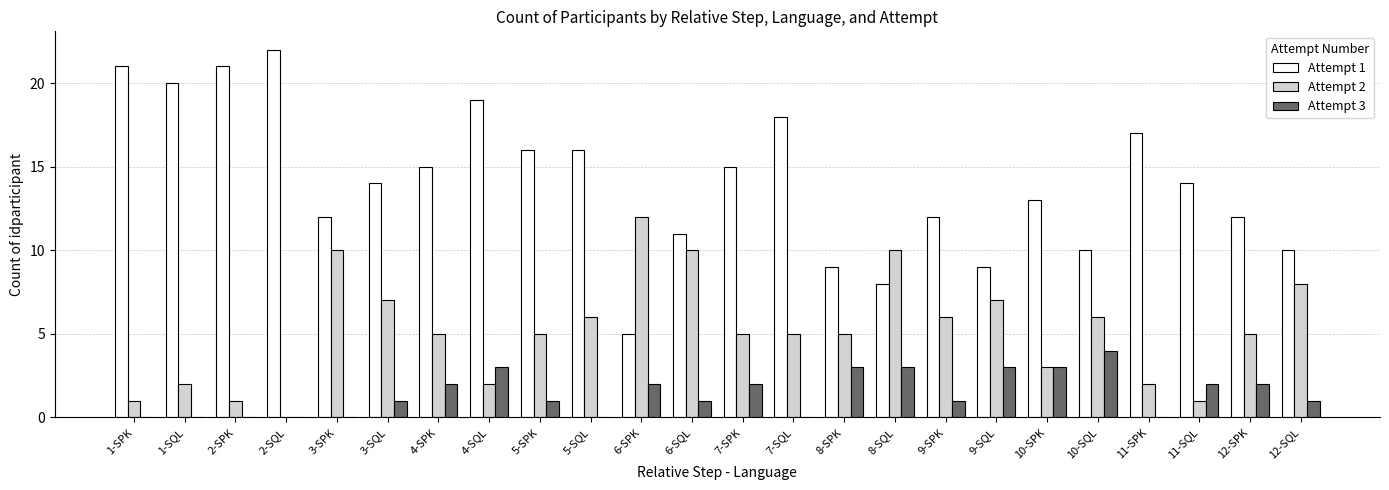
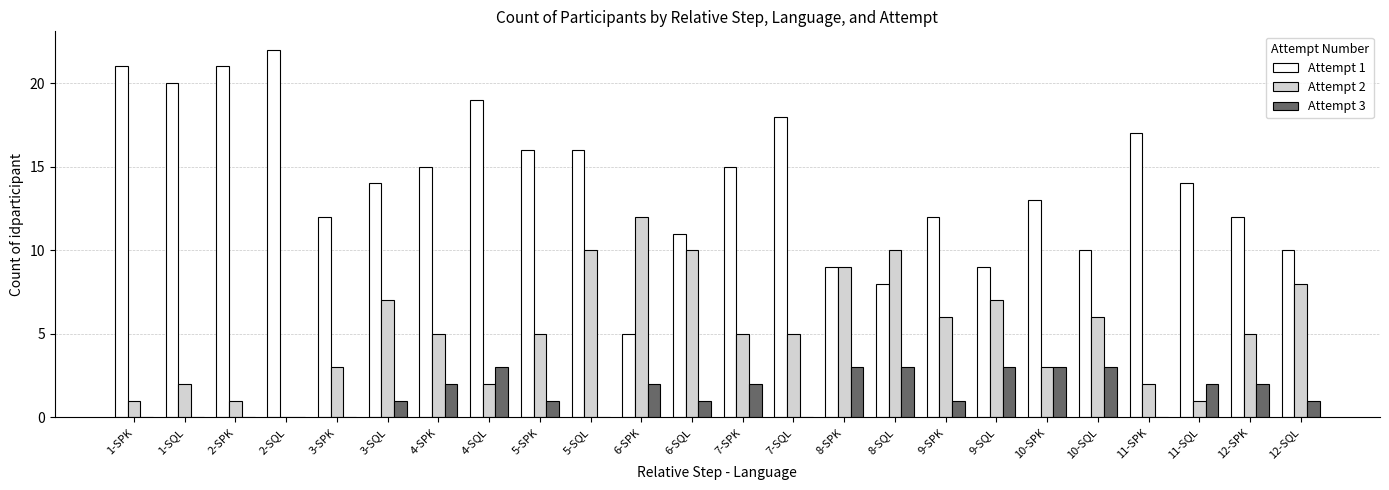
  {
    "Attempt 1": {
      "1-SPK": 21,
      "1-SQL": 20,
      "2-SPK": 21,
      "2-SQL": 22,
      "3-SPK": 12,
      "3-SQL": 14,
      "4-SPK": 15,
      "4-SQL": 19,
      "5-SPK": 16,
      "5-SQL": 16,
      "6-SPK": 5,
      "6-SQL": 11,
      "7-SPK": 15,
      "7-SQL": 18,
      "8-SPK": 9,
      "8-SQL": 8,
      "9-SPK": 12,
      "9-SQL": 9,
      "10-SPK": 13,
      "10-SQL": 10,
      "11-SPK": 17,
      "11-SQL": 14,
      "12-SPK": 12,
      "12-SQL": 10
    },
    "Attempt 2": {
      "1-SPK": 1,
      "1-SQL": 2,
      "2-SPK": 1,
      "2-SQL": 0,
-     "3-SPK": 10,
+     "3-SPK": 3,
      "3-SQL": 7,
      "4-SPK": 5,
      "4-SQL": 2,
      "5-SPK": 5,
-     "5-SQL": 6,
+     "5-SQL": 10,
      "6-SPK": 12,
      "6-SQL": 10,
      "7-SPK": 5,
      "7-SQL": 5,
-     "8-SPK": 5,
+     "8-SPK": 9,
      "8-SQL": 10,
      "9-SPK": 6,
      "9-SQL": 7,
      "10-SPK": 3,
      "10-SQL": 6,
      "11-SPK": 2,
      "11-SQL": 1,
      "12-SPK": 5,
      "12-SQL": 8
    },
    "Attempt 3": {
      "1-SPK": 0,
      "1-SQL": 0,
      "2-SPK": 0,
      "2-SQL": 0,
      "3-SPK": 0,
      "3-SQL": 1,
      "4-SPK": 2,
      "4-SQL": 3,
      "5-SPK": 1,
      "5-SQL": 0,
      "6-SPK": 2,
      "6-SQL": 1,
      "7-SPK": 2,
      "7-SQL": 0,
      "8-SPK": 3,
      "8-SQL": 3,
      "9-SPK": 1,
      "9-SQL": 3,
      "10-SPK": 3,
-     "10-SQL": 4,
+     "10-SQL": 3,
      "11-SPK": 0,
      "11-SQL": 2,
      "12-SPK": 2,
      "12-SQL": 1
    }
  }
